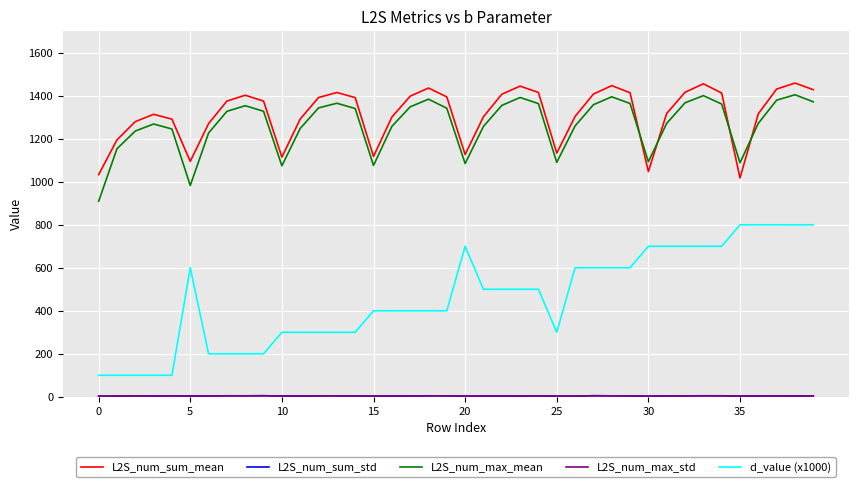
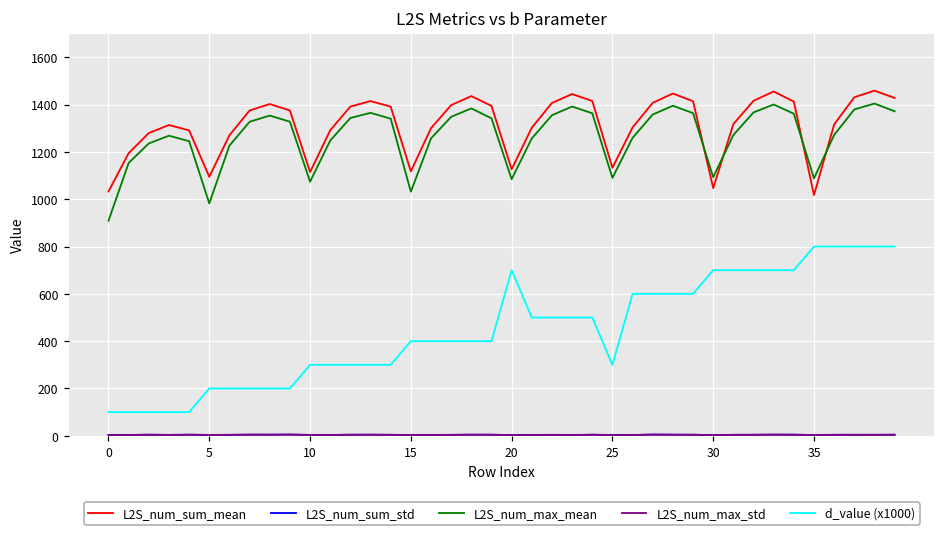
  {
    "L2S_num_sum_mean": {
      "0": 1030,
      "5": 1090,
      "10": 1110,
      "15": 1120,
      "20": 1130,
      "25": 1130,
      "30": 1050,
      "35": 1020
    },
    "L2S_num_max_std": {
      "0": 0,
      "5": 0,
      "10": 0,
      "15": 0,
      "20": 0,
      "25": 0,
      "30": 0,
      "35": 0
    },
    "L2S_num_max_mean": {
      "0": 910,
      "5": 980,
      "10": 1070,
-     "15": 1080,
+     "15": 1030,
      "20": 1080,
      "25": 1090,
      "30": 1090,
      "35": 1090
    },
    "d_value (x1000)": {
      "0": 100,
-     "5": 600,
+     "5": 200,
      "10": 300,
      "15": 400,
      "20": 700,
      "25": 300,
      "30": 700,
      "35": 800
    }
  }
